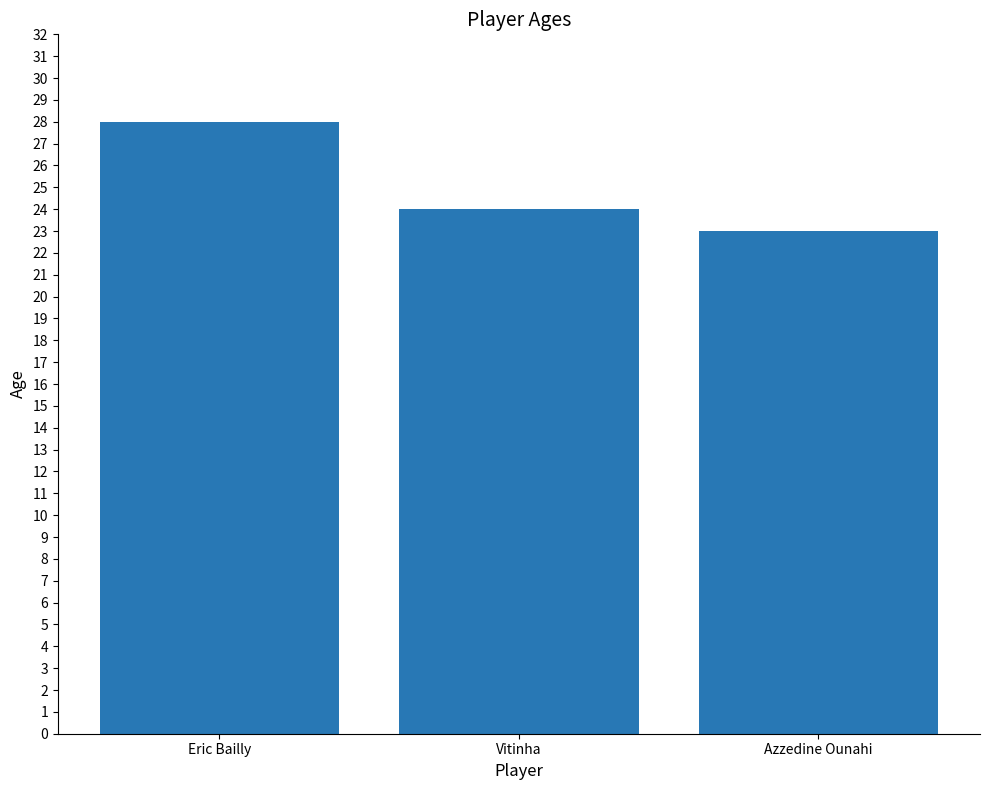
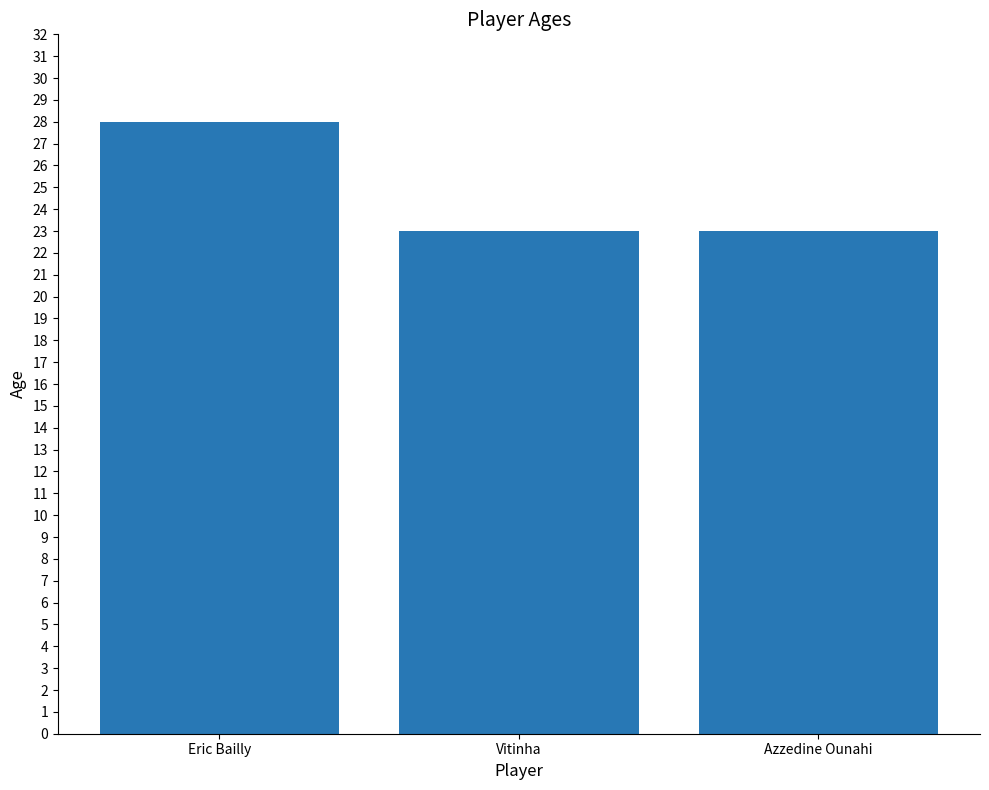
  {
    "Eric Bailly": 28,
-   "Vitinha": 24,
+   "Vitinha": 23,
    "Azzedine Ounahi": 23
  }
